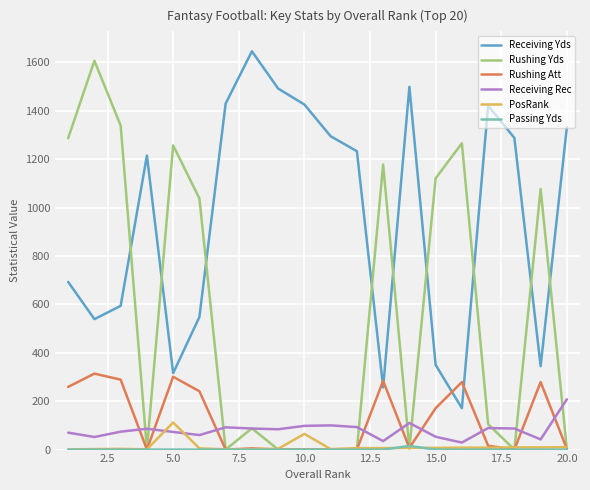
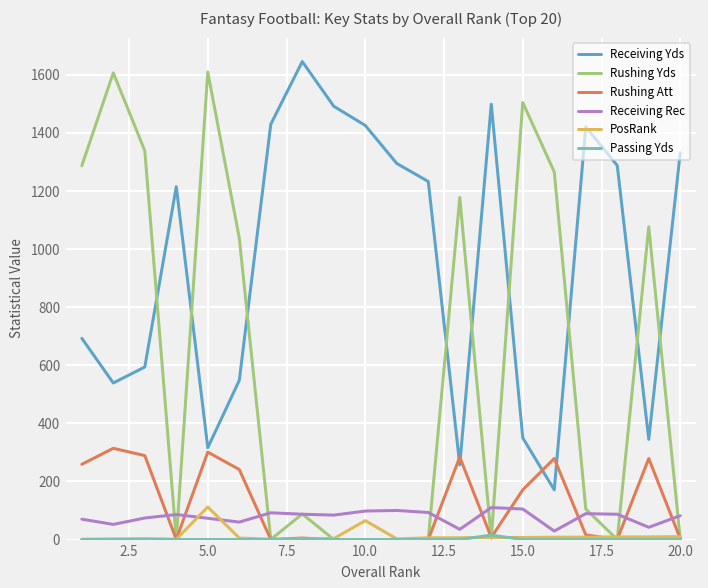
  {
    "Rushing Yds": {
-     "5.0": 1260,
-     "15.0": 1120
+     "5.0": 1610,
+     "15.0": 1510
    },
    "Rushing Att": {
      "5.0": 300,
      "15.0": 170
    },
    "Receiving Rec": {
      "5.0": 70,
      "10.0": 100,
-     "15.0": 50,
-     "20.0": 210
+     "15.0": 110,
+     "20.0": 80
    },
    "PosRank": {
      "5.0": 110,
      "10.0": 70
    }
  }
